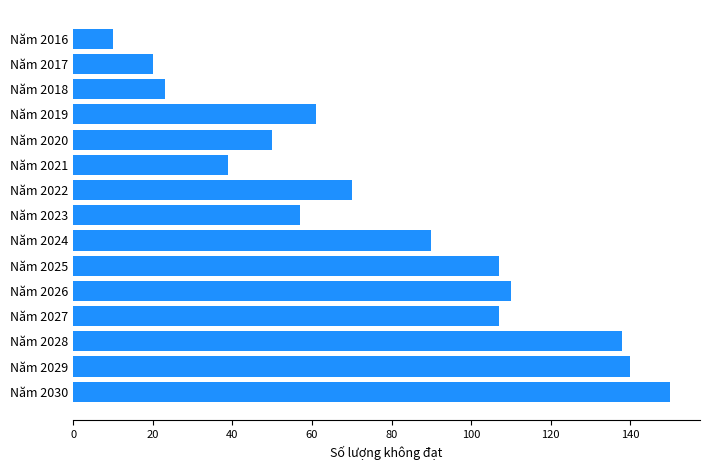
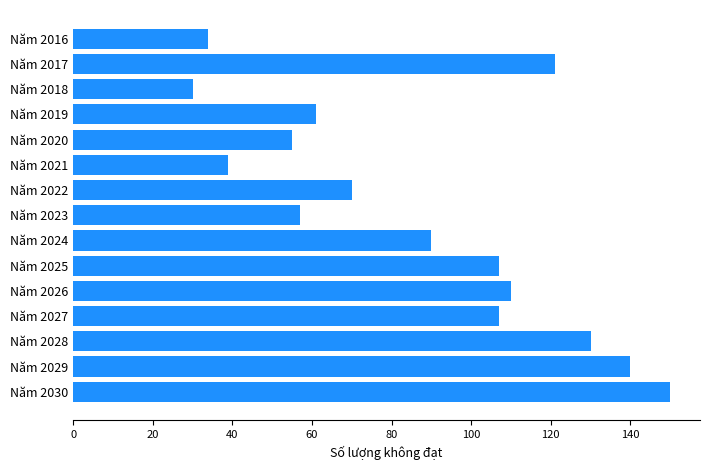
  {
-   "Năm 2016": 10,
-   "Năm 2017": 20,
-   "Năm 2018": 23,
+   "Năm 2016": 34,
+   "Năm 2017": 121,
+   "Năm 2018": 30,
    "Năm 2019": 61,
-   "Năm 2020": 50,
+   "Năm 2020": 55,
    "Năm 2021": 39,
    "Năm 2022": 70,
    "Năm 2023": 57,
    "Năm 2024": 90,
    "Năm 2025": 107,
    "Năm 2026": 110,
    "Năm 2027": 107,
-   "Năm 2028": 138,
+   "Năm 2028": 130,
    "Năm 2029": 140,
    "Năm 2030": 150
  }
